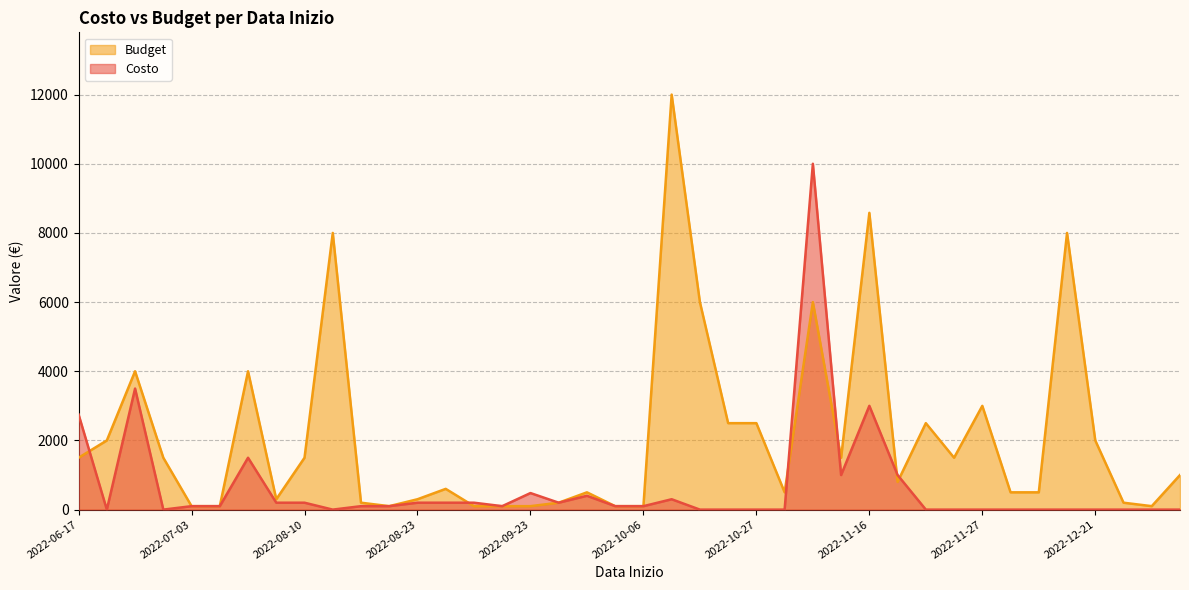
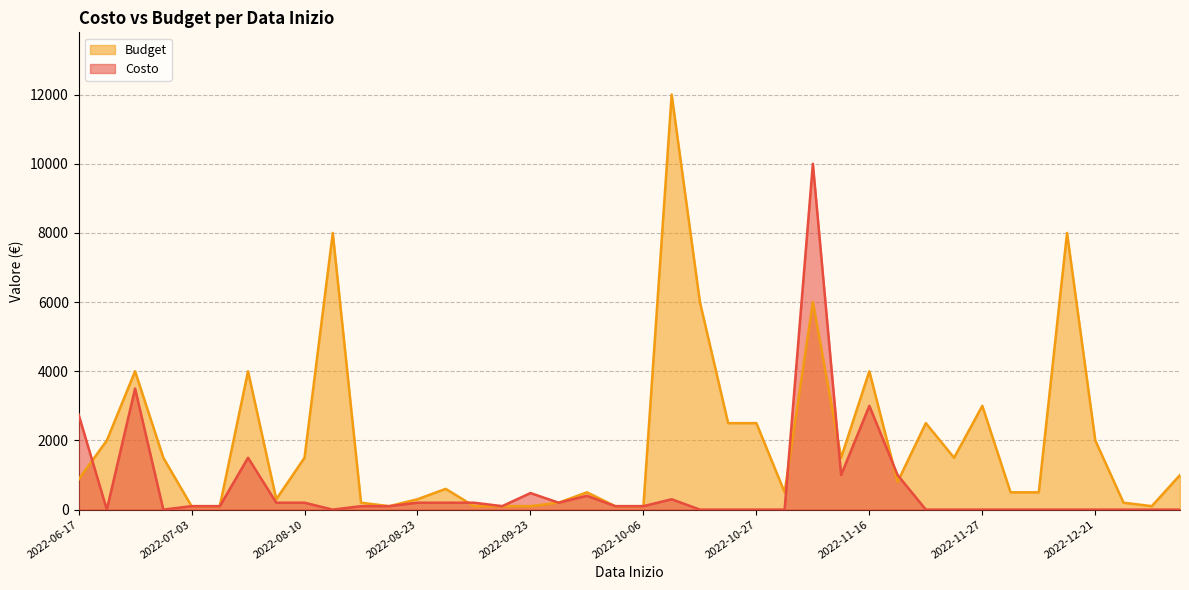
  {
    "Budget": {
-     "2022-06-17": 1500,
+     "2022-06-17": 900,
      "2022-08-23": 300,
      "2022-09-23": 100,
      "2022-10-27": 2500,
-     "2022-11-16": 8600,
+     "2022-11-16": 4000,
      "2022-11-27": 3000,
      "2022-12-21": 2000
    },
    "Costo": {
      "2022-06-17": 2800,
      "2022-08-23": 200,
      "2022-09-23": 500,
      "2022-10-27": 0,
      "2022-11-16": 3000,
      "2022-11-27": 0,
      "2022-12-21": 0
    }
  }
